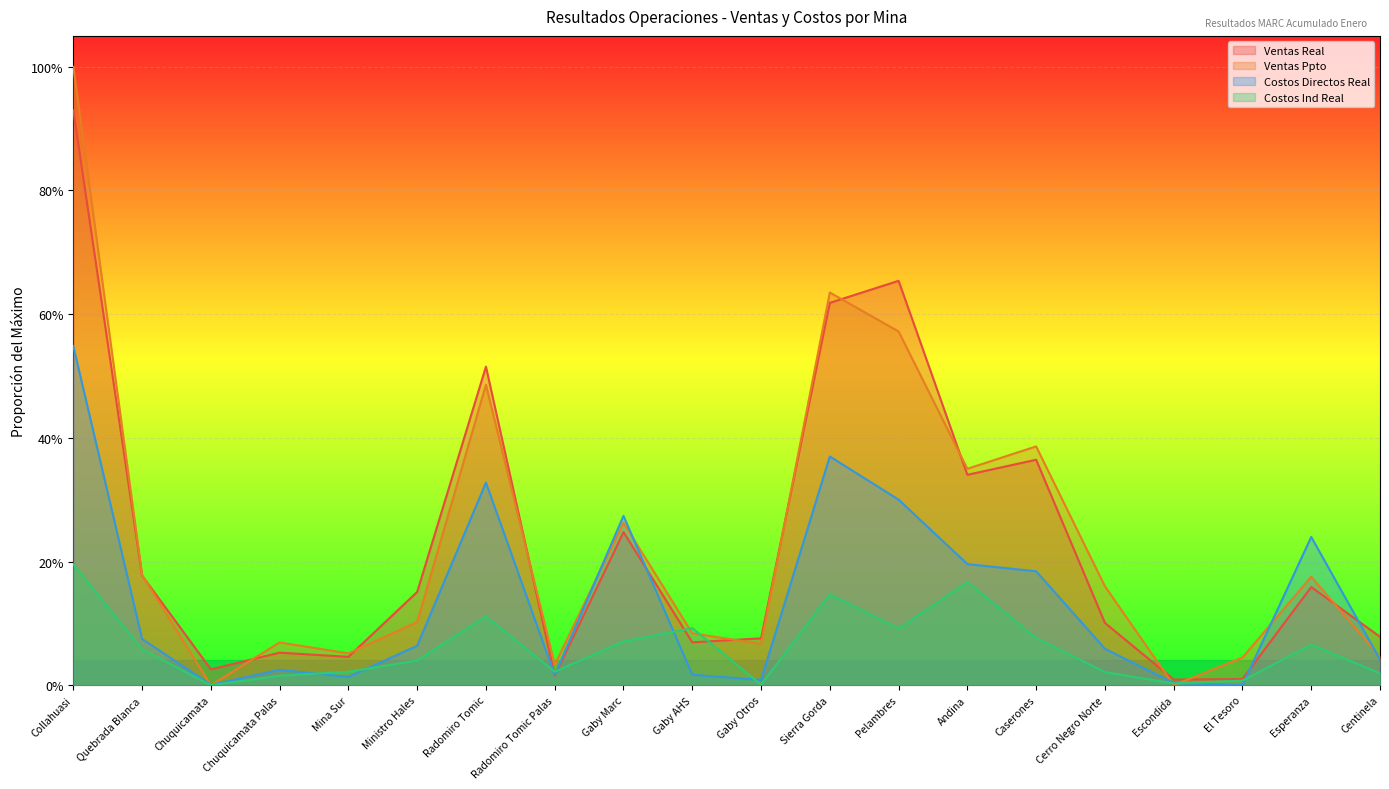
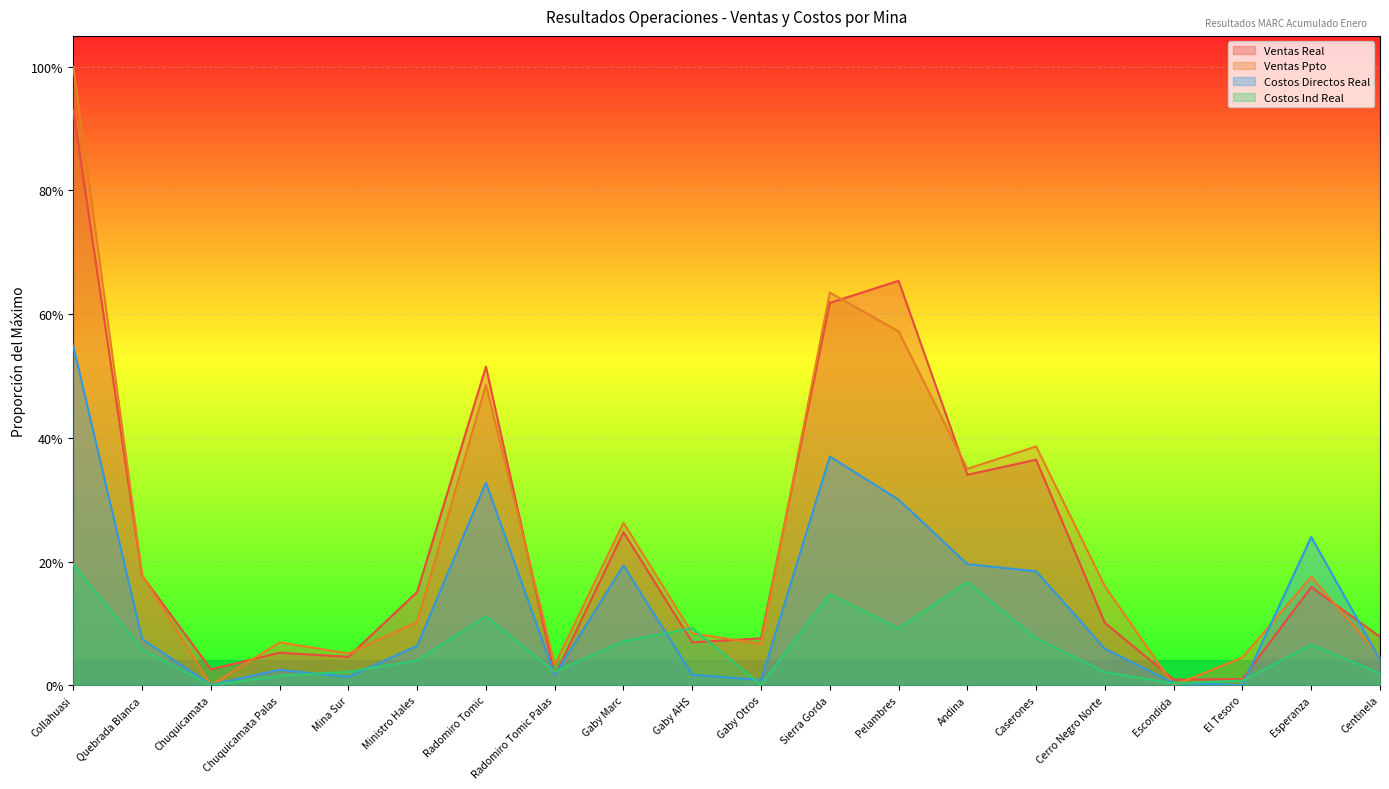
  {
    "Costos Directos Real": {
      "Collahuasi": "55%",
      "Quebrada Blanca": "7%",
      "Ministro Hales": "6%",
      "Radomiro Tomic": "33%",
-     "Gaby Marc": "27%",
+     "Gaby Marc": "19%",
      "Sierra Gorda": "37%",
      "Pelambres": "30%",
      "Andina": "20%",
      "Caserones": "18%",
      "Cerro Negro Norte": "6%",
      "Esperanza": "24%",
      "Centinela": "4%"
    },
    "Costos Ind Real": {
      "Collahuasi": "20%",
      "Quebrada Blanca": "6%",
      "Ministro Hales": "4%",
      "Radomiro Tomic": "11%",
      "Gaby Marc": "7%",
      "Gaby AHS": "9%",
      "Sierra Gorda": "15%",
      "Pelambres": "9%",
      "Andina": "17%",
      "Caserones": "8%",
      "Esperanza": "7%"
    }
  }
